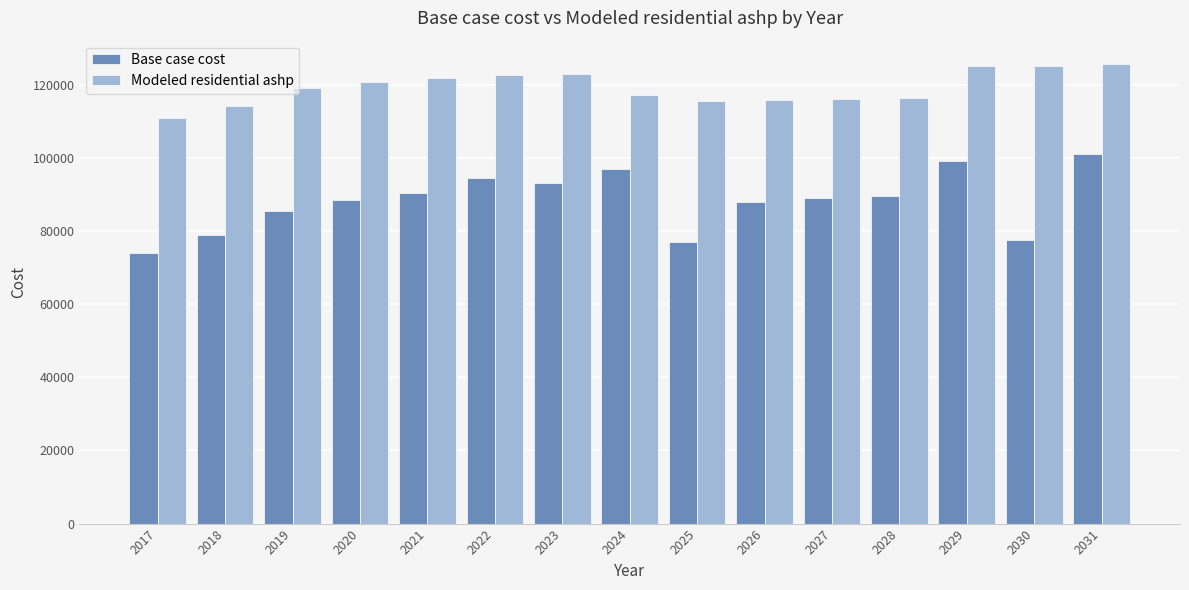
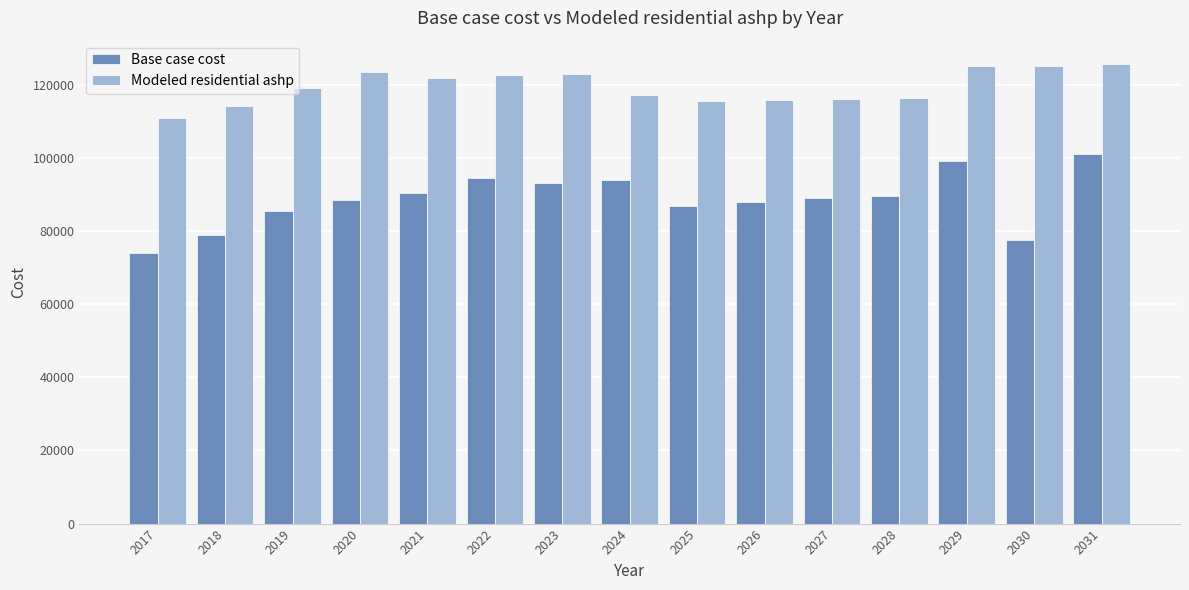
  {
    "Base case cost": {
      "2017": 74000,
      "2018": 79000,
      "2019": 85000,
      "2020": 88000,
      "2021": 90000,
      "2022": 94000,
      "2023": 93000,
-     "2024": 97000,
-     "2025": 77000,
+     "2024": 94000,
+     "2025": 87000,
      "2026": 88000,
      "2027": 89000,
      "2028": 90000,
      "2029": 99000,
      "2030": 78000,
      "2031": 101000
    },
    "Modeled residential ashp": {
      "2017": 111000,
      "2018": 114000,
      "2019": 119000,
-     "2020": 121000,
+     "2020": 123000,
      "2021": 122000,
      "2022": 123000,
      "2023": 123000,
      "2024": 117000,
      "2025": 116000,
      "2026": 116000,
      "2027": 116000,
      "2028": 116000,
      "2029": 125000,
      "2030": 125000,
      "2031": 126000
    }
  }
